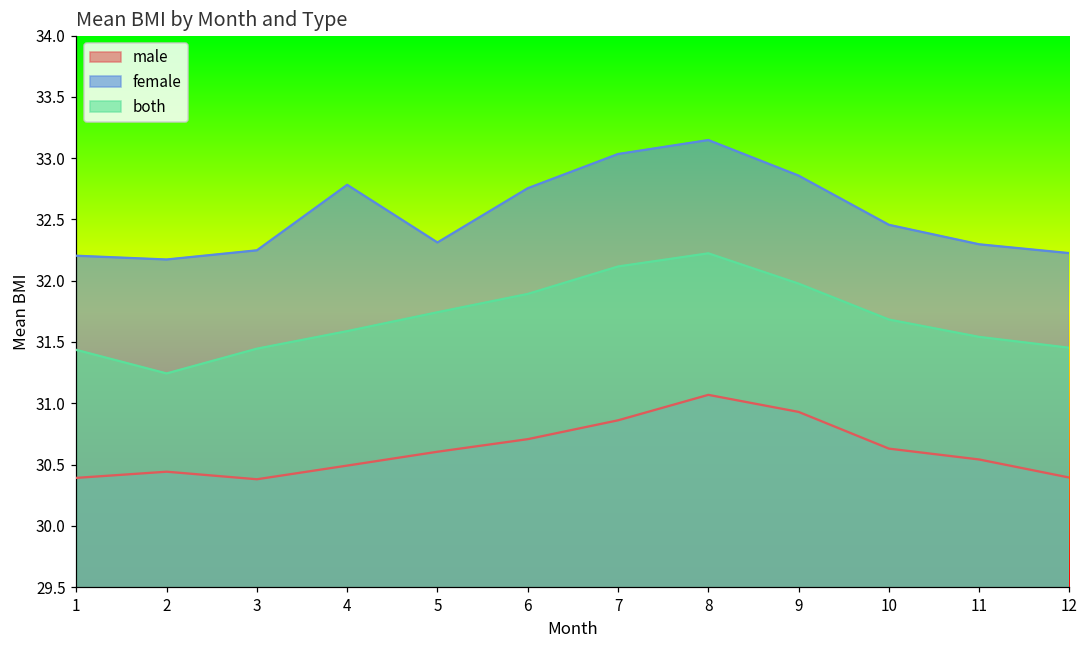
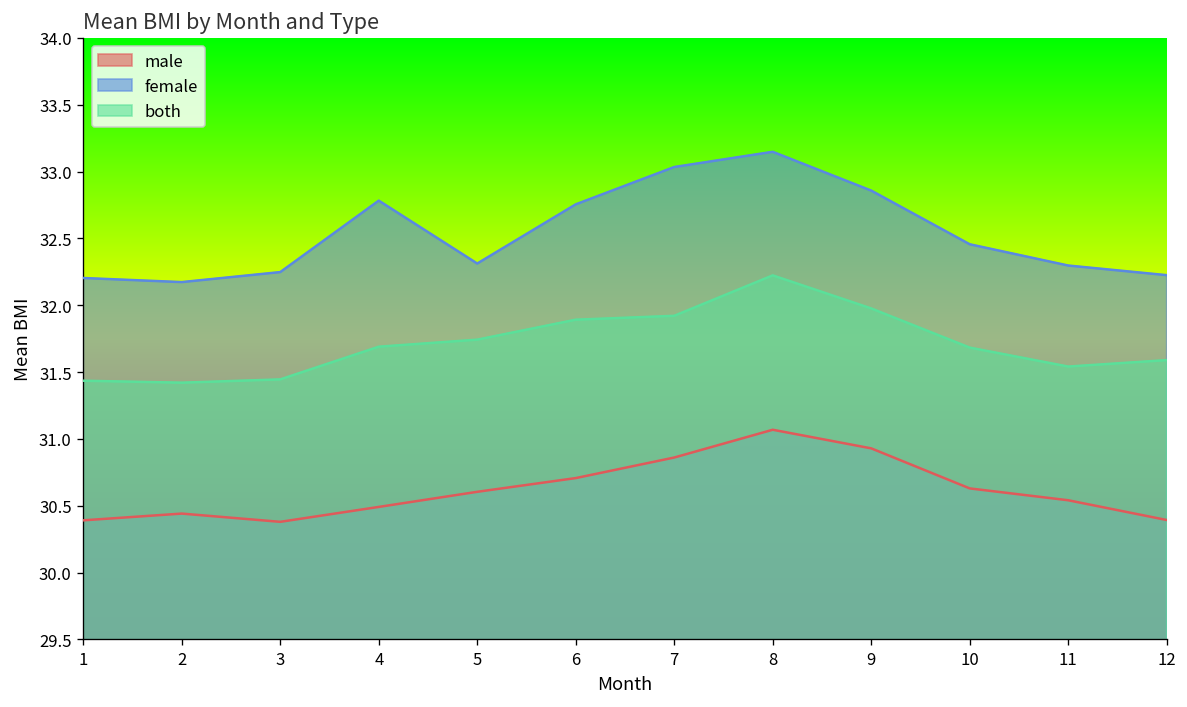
  {
    "male": {
      "1": 30.39,
      "2": 30.44,
      "3": 30.38,
      "4": 30.49,
      "5": 30.60,
      "6": 30.71,
      "7": 30.86,
      "8": 31.07,
      "9": 30.93,
      "10": 30.63,
      "11": 30.54,
      "12": 30.39
    },
    "female": {
      "1": 32.20,
      "2": 32.17,
      "3": 32.25,
      "4": 32.78,
      "5": 32.31,
      "6": 32.75,
      "7": 33.03,
      "8": 33.15,
      "9": 32.86,
      "10": 32.46,
      "11": 32.30,
      "12": 32.22
    },
    "both": {
      "1": 31.44,
-     "2": 31.24,
+     "2": 31.42,
      "3": 31.45,
-     "4": 31.59,
+     "4": 31.69,
      "5": 31.74,
      "6": 31.89,
-     "7": 32.12,
+     "7": 31.92,
      "8": 32.22,
      "9": 31.98,
      "10": 31.68,
      "11": 31.54,
-     "12": 31.45
+     "12": 31.59
    }
  }
